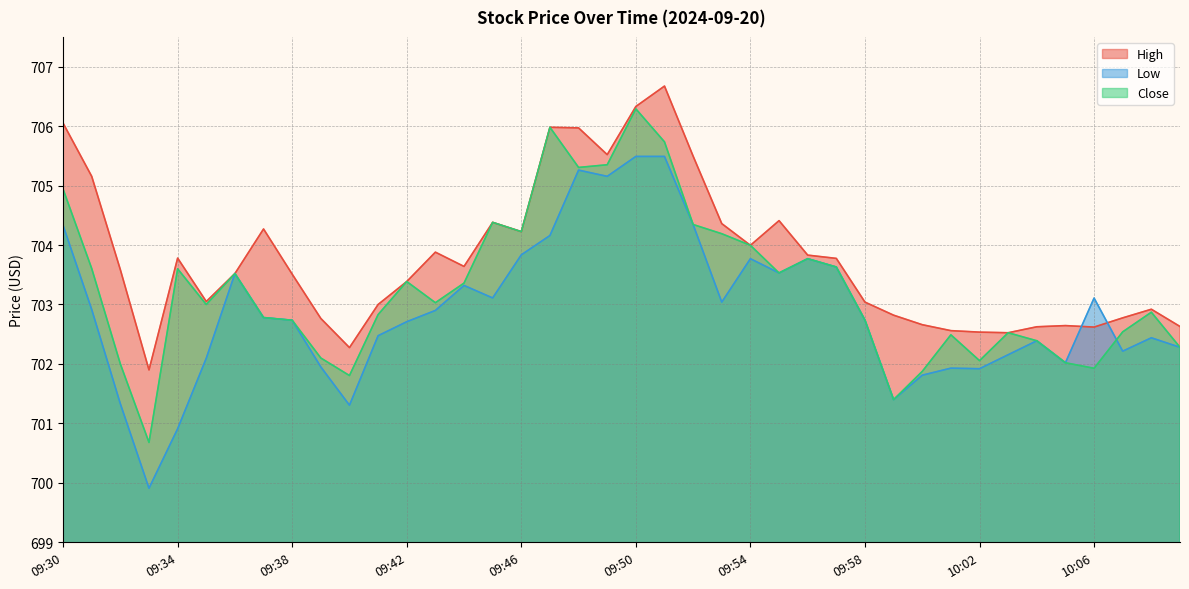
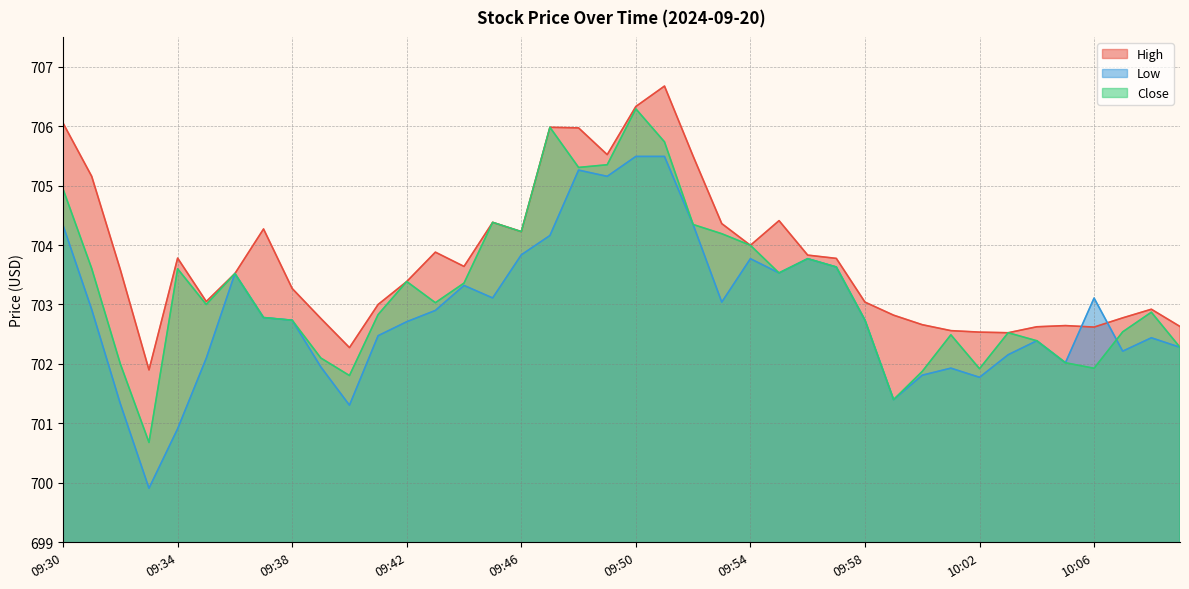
  {
    "High": {
      "09:30": 706.0,
      "09:34": 703.8,
-     "09:38": 703.5,
+     "09:38": 703.3,
      "09:58": 703.0,
      "10:02": 702.5,
      "10:06": 702.6
    },
    "Low": {
      "09:30": 704.3,
      "09:34": 700.9,
      "09:42": 702.7,
      "09:46": 703.8,
      "09:50": 705.5,
      "09:54": 703.8,
-     "10:02": 701.9,
+     "10:02": 701.8,
      "10:06": 703.1
    },
    "Close": {
      "09:30": 704.9,
      "09:34": 703.6,
-     "10:02": 702.1,
+     "10:02": 701.9,
      "10:06": 701.9
    }
  }
